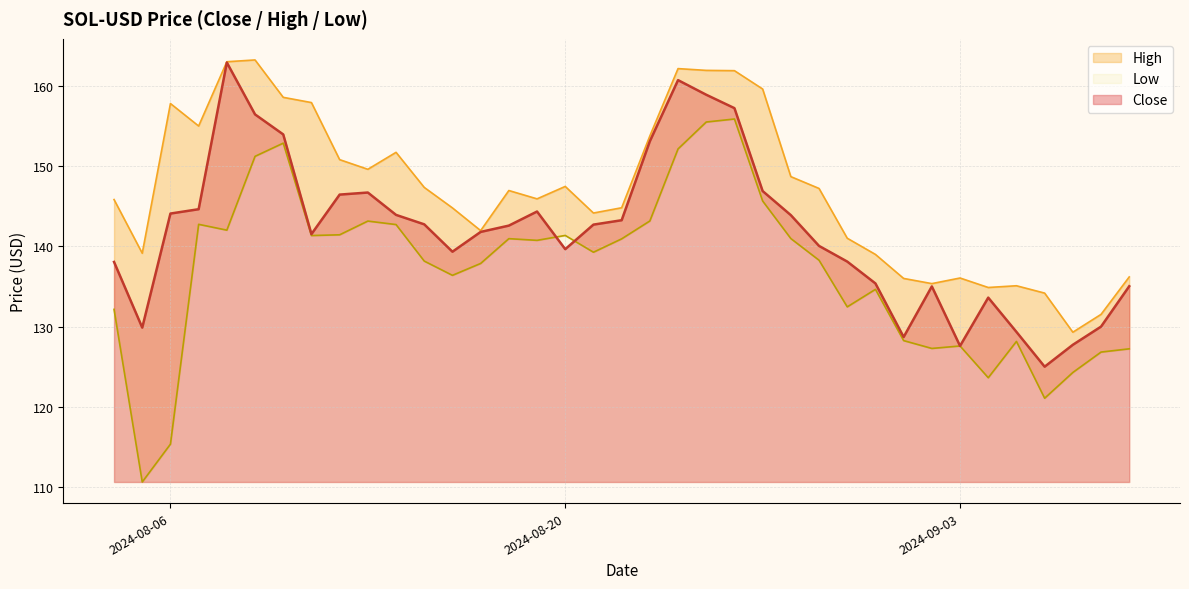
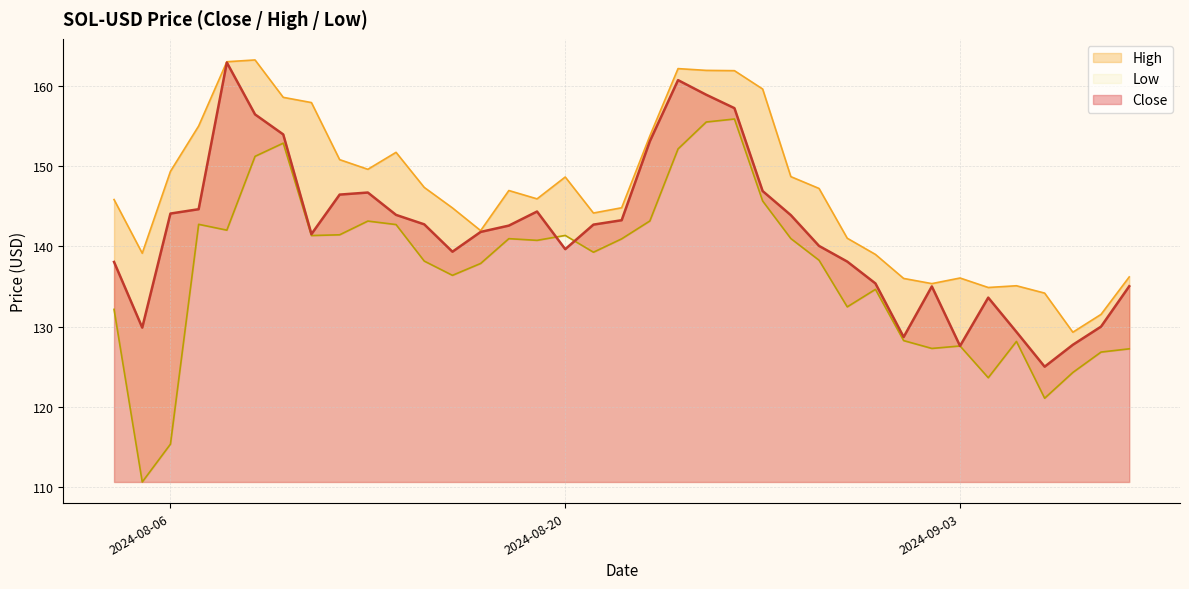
  {
    "High": {
-     "2024-08-06": 158,
-     "2024-08-20": 147,
+     "2024-08-06": 149,
+     "2024-08-20": 149,
      "2024-09-03": 136
    },
    "Low": {
      "2024-08-06": 115,
      "2024-08-20": 141
    },
    "Close": {
      "2024-08-06": 144,
      "2024-08-20": 140
    }
  }
